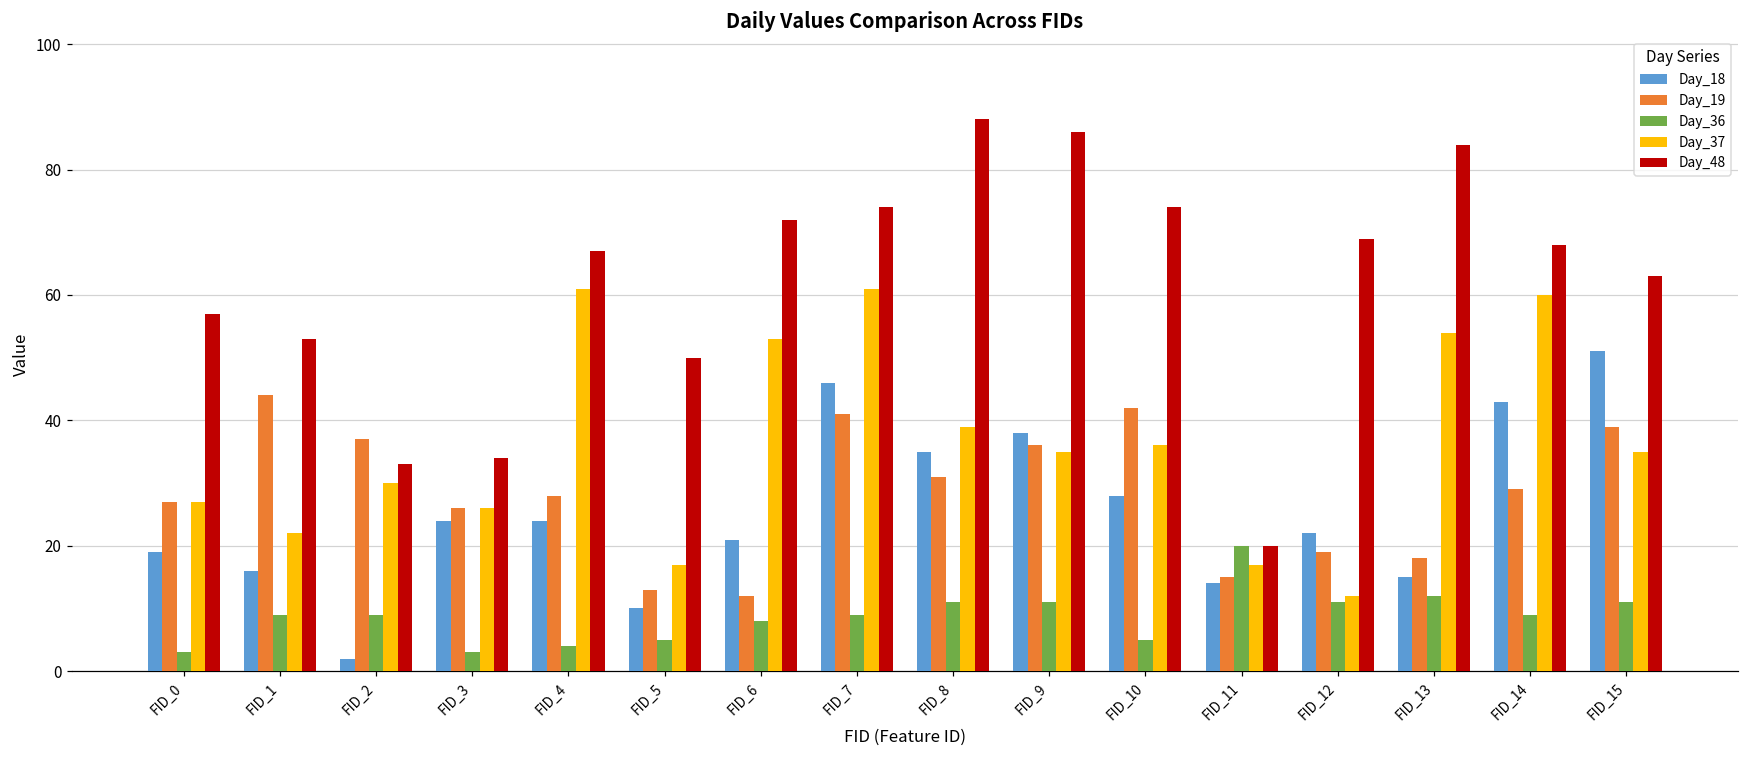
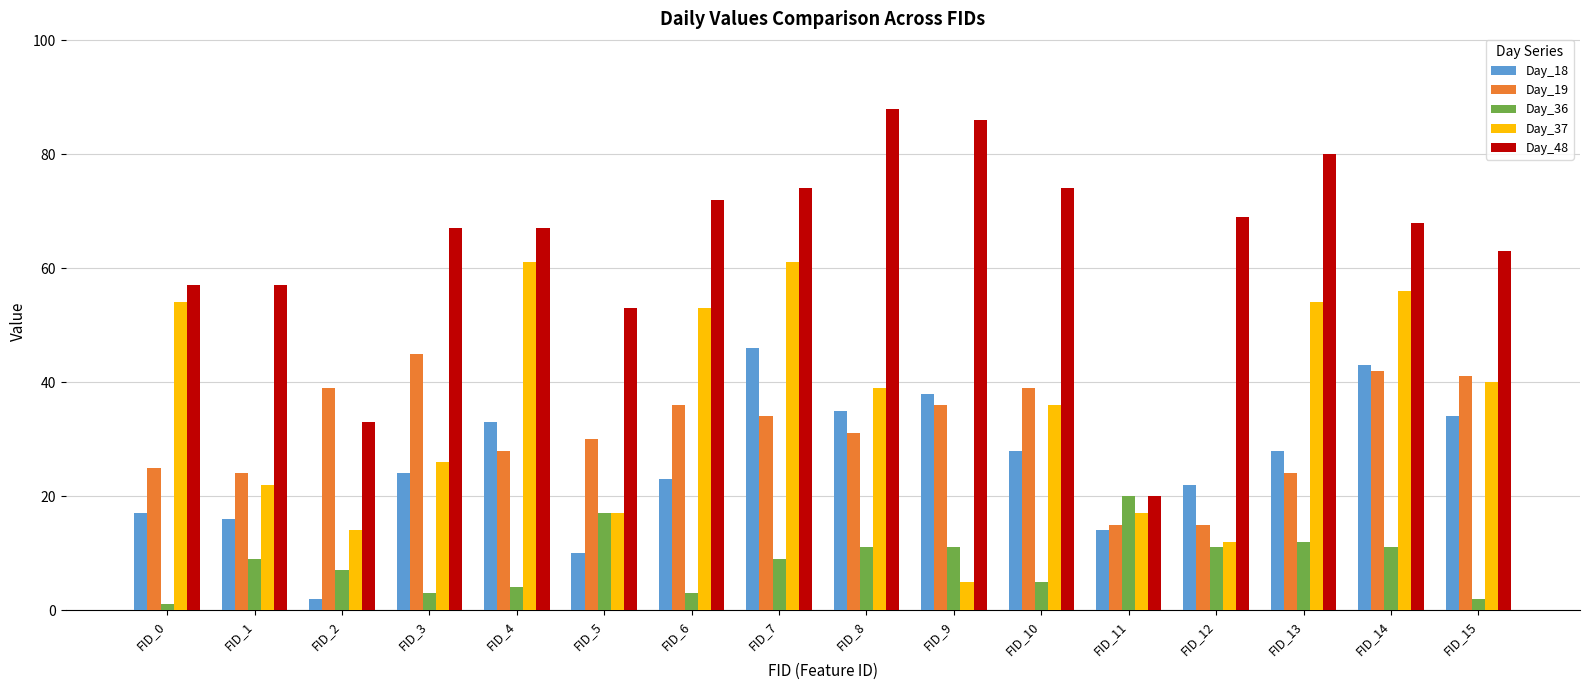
  {
    "Day_18": {
-     "FID_0": 19,
+     "FID_0": 17,
      "FID_1": 16,
      "FID_2": 2,
      "FID_3": 24,
-     "FID_4": 24,
+     "FID_4": 33,
      "FID_5": 10,
-     "FID_6": 21,
+     "FID_6": 23,
      "FID_7": 46,
      "FID_8": 35,
      "FID_9": 38,
      "FID_10": 28,
      "FID_11": 14,
      "FID_12": 22,
-     "FID_13": 15,
+     "FID_13": 28,
      "FID_14": 43,
-     "FID_15": 51
+     "FID_15": 34
    },
    "Day_19": {
-     "FID_0": 27,
-     "FID_1": 44,
-     "FID_2": 37,
-     "FID_3": 26,
+     "FID_0": 25,
+     "FID_1": 24,
+     "FID_2": 39,
+     "FID_3": 45,
      "FID_4": 28,
-     "FID_5": 13,
-     "FID_6": 12,
-     "FID_7": 41,
+     "FID_5": 30,
+     "FID_6": 36,
+     "FID_7": 34,
      "FID_8": 31,
      "FID_9": 36,
-     "FID_10": 42,
+     "FID_10": 39,
      "FID_11": 15,
-     "FID_12": 19,
-     "FID_13": 18,
-     "FID_14": 29,
-     "FID_15": 39
+     "FID_12": 15,
+     "FID_13": 24,
+     "FID_14": 42,
+     "FID_15": 41
    },
    "Day_36": {
-     "FID_0": 3,
+     "FID_0": 1,
      "FID_1": 9,
-     "FID_2": 9,
+     "FID_2": 7,
      "FID_3": 3,
      "FID_4": 4,
-     "FID_5": 5,
-     "FID_6": 8,
+     "FID_5": 17,
+     "FID_6": 3,
      "FID_7": 9,
      "FID_8": 11,
      "FID_9": 11,
      "FID_10": 5,
      "FID_11": 20,
      "FID_12": 11,
      "FID_13": 12,
-     "FID_14": 9,
-     "FID_15": 11
+     "FID_14": 11,
+     "FID_15": 2
    },
    "Day_37": {
-     "FID_0": 27,
+     "FID_0": 54,
      "FID_1": 22,
-     "FID_2": 30,
+     "FID_2": 14,
      "FID_3": 26,
      "FID_4": 61,
      "FID_5": 17,
      "FID_6": 53,
      "FID_7": 61,
      "FID_8": 39,
-     "FID_9": 35,
+     "FID_9": 5,
      "FID_10": 36,
      "FID_11": 17,
      "FID_12": 12,
      "FID_13": 54,
-     "FID_14": 60,
-     "FID_15": 35
+     "FID_14": 56,
+     "FID_15": 40
    },
    "Day_48": {
      "FID_0": 57,
-     "FID_1": 53,
+     "FID_1": 57,
      "FID_2": 33,
-     "FID_3": 34,
+     "FID_3": 67,
      "FID_4": 67,
-     "FID_5": 50,
+     "FID_5": 53,
      "FID_6": 72,
      "FID_7": 74,
      "FID_8": 88,
      "FID_9": 86,
      "FID_10": 74,
      "FID_11": 20,
      "FID_12": 69,
-     "FID_13": 84,
+     "FID_13": 80,
      "FID_14": 68,
      "FID_15": 63
    }
  }
